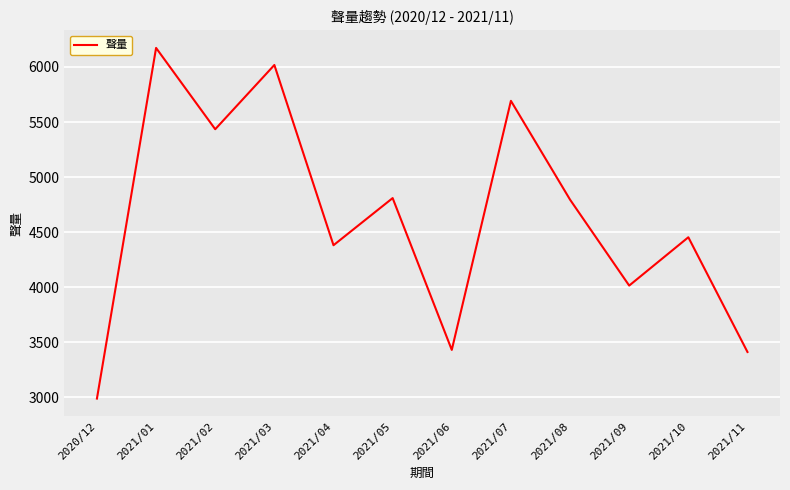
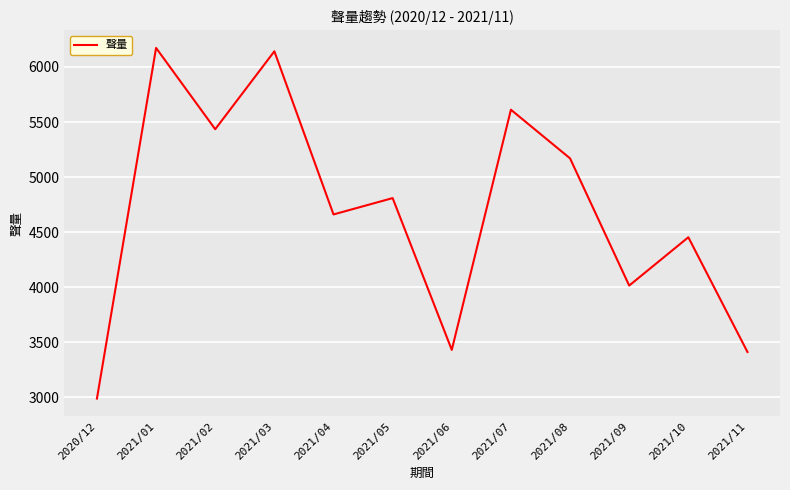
  {
    "2020/12": 2990,
    "2021/01": 6170,
    "2021/02": 5430,
-   "2021/03": 6020,
-   "2021/04": 4380,
+   "2021/03": 6140,
+   "2021/04": 4660,
    "2021/05": 4810,
    "2021/06": 3430,
-   "2021/07": 5690,
-   "2021/08": 4800,
+   "2021/07": 5610,
+   "2021/08": 5170,
    "2021/09": 4020,
    "2021/10": 4450,
    "2021/11": 3410
  }
